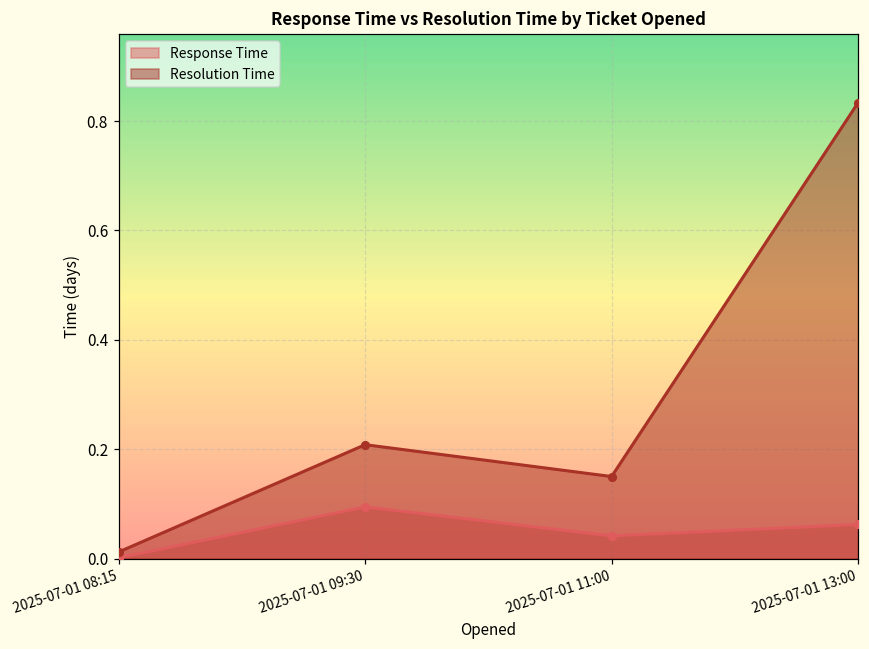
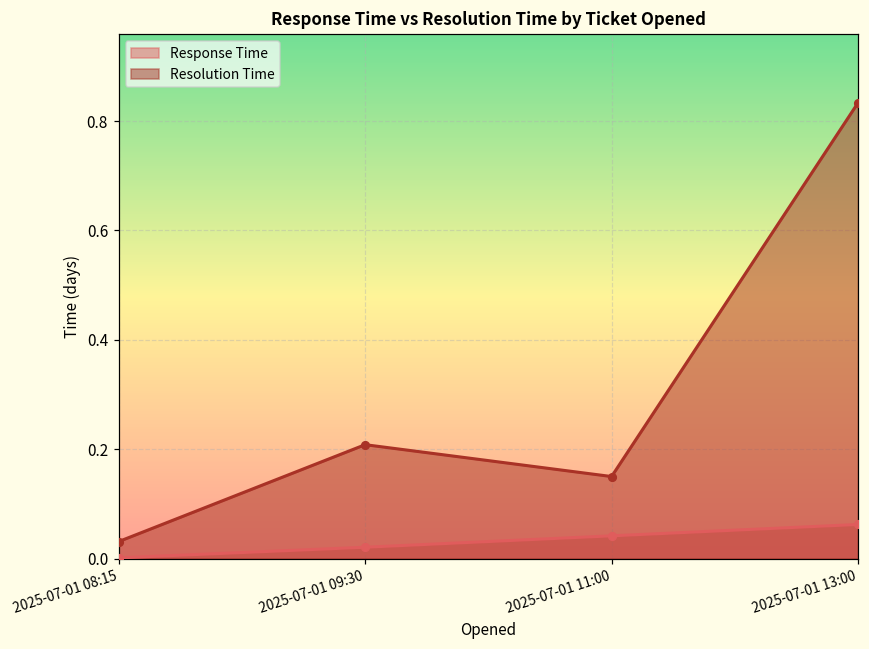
  {
    "Response Time": {
      "2025-07-01 08:15": 0.00,
-     "2025-07-01 09:30": 0.09,
+     "2025-07-01 09:30": 0.02,
      "2025-07-01 11:00": 0.04,
      "2025-07-01 13:00": 0.06
    },
    "Resolution Time": {
-     "2025-07-01 08:15": 0.01,
+     "2025-07-01 08:15": 0.03,
      "2025-07-01 09:30": 0.21,
      "2025-07-01 11:00": 0.15,
      "2025-07-01 13:00": 0.83
    }
  }
